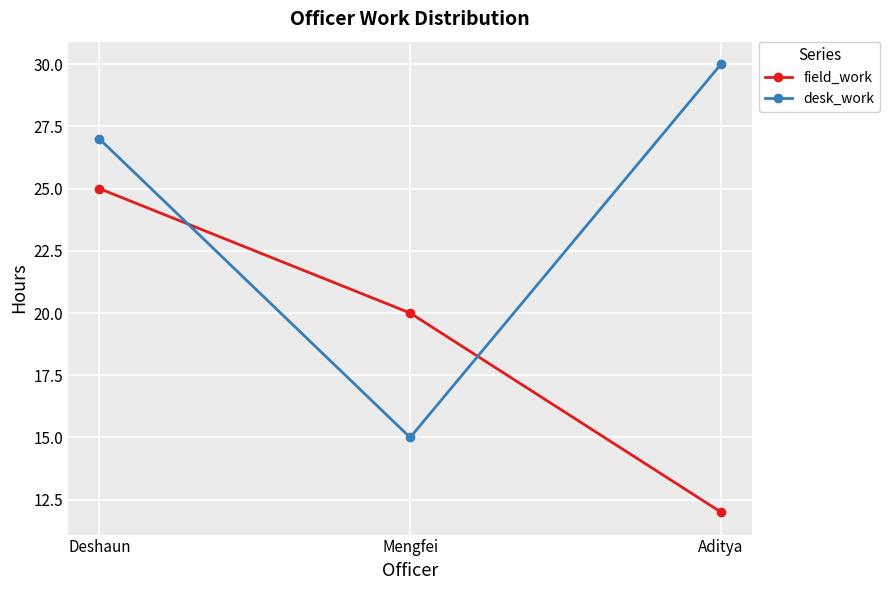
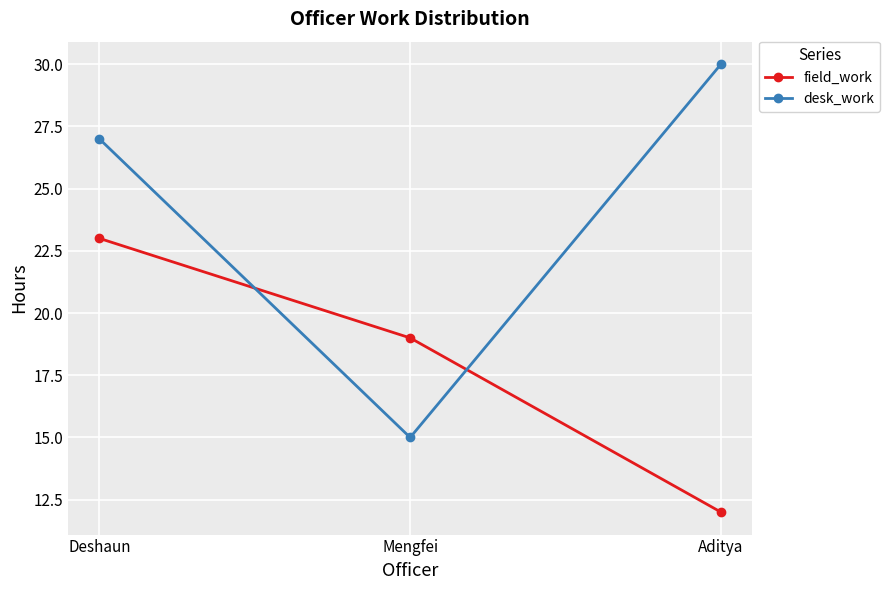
  {
    "field_work": {
-     "Deshaun": 25,
-     "Mengfei": 20,
+     "Deshaun": 23,
+     "Mengfei": 19,
      "Aditya": 12
    },
    "desk_work": {
      "Deshaun": 27,
      "Mengfei": 15,
      "Aditya": 30
    }
  }
